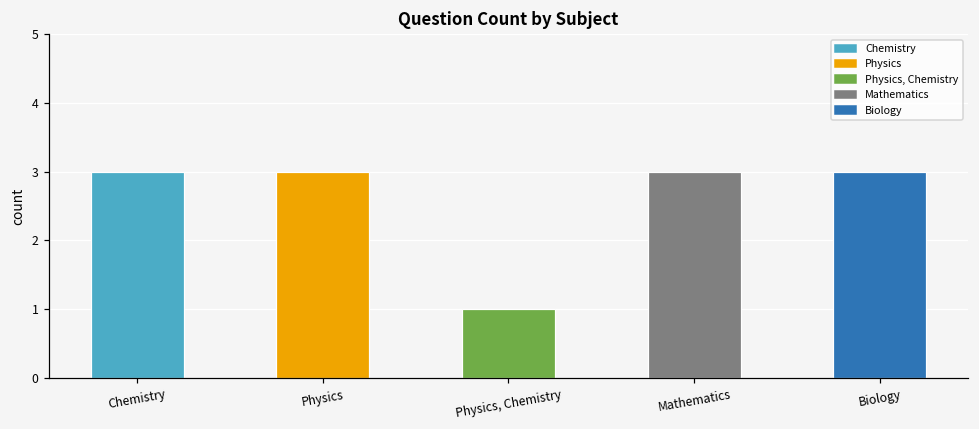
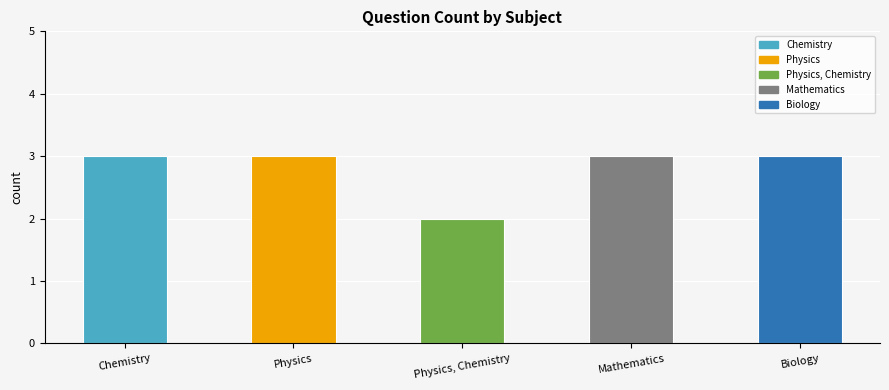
  {
    "Chemistry": 3,
    "Physics": 3,
-   "Physics, Chemistry": 1,
+   "Physics, Chemistry": 2,
    "Mathematics": 3,
    "Biology": 3
  }
